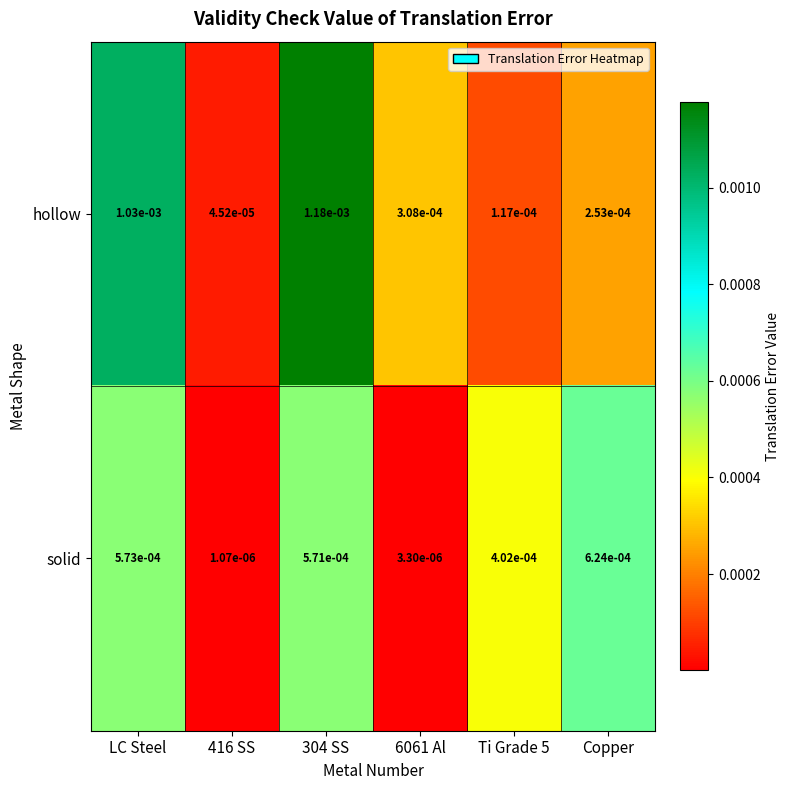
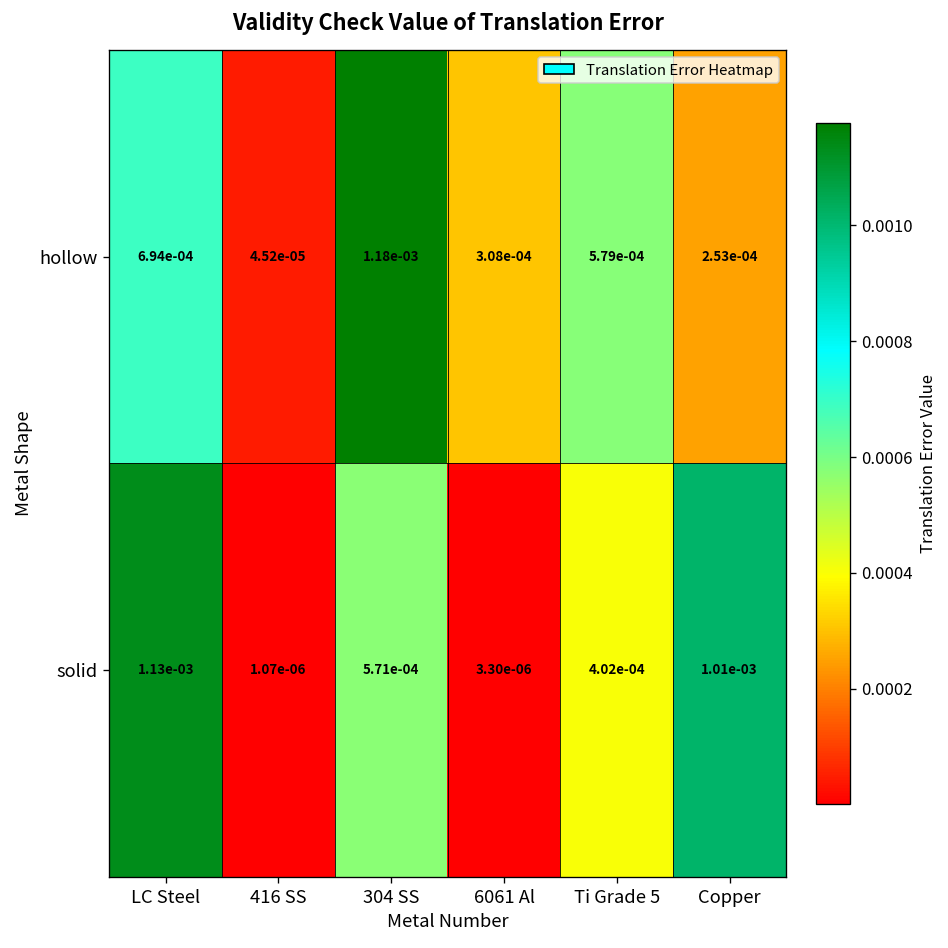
  {
    "hollow": {
-     "LC Steel": "1.03e-03",
+     "LC Steel": "6.94e-04",
      "416 SS": "4.52e-05",
      "304 SS": "1.18e-03",
      "6061 Al": "3.08e-04",
-     "Ti Grade 5": "1.17e-04",
+     "Ti Grade 5": "5.79e-04",
      "Copper": "2.53e-04"
    },
    "solid": {
-     "LC Steel": "5.73e-04",
+     "LC Steel": "1.13e-03",
      "416 SS": "1.07e-06",
      "304 SS": "5.71e-04",
      "6061 Al": "3.30e-06",
      "Ti Grade 5": "4.02e-04",
-     "Copper": "6.24e-04"
+     "Copper": "1.01e-03"
    }
  }
